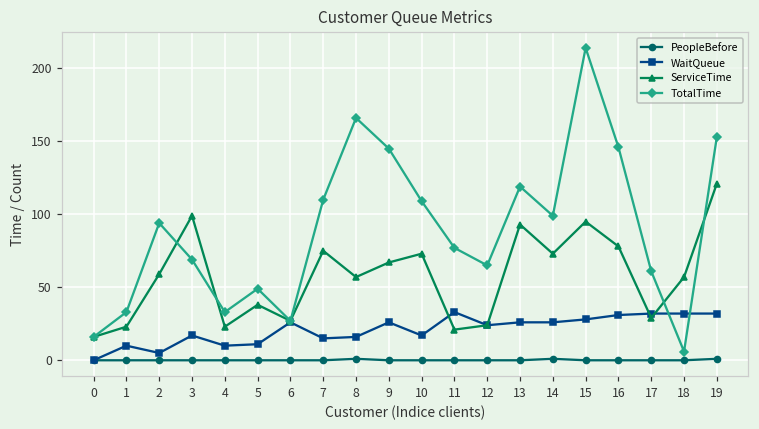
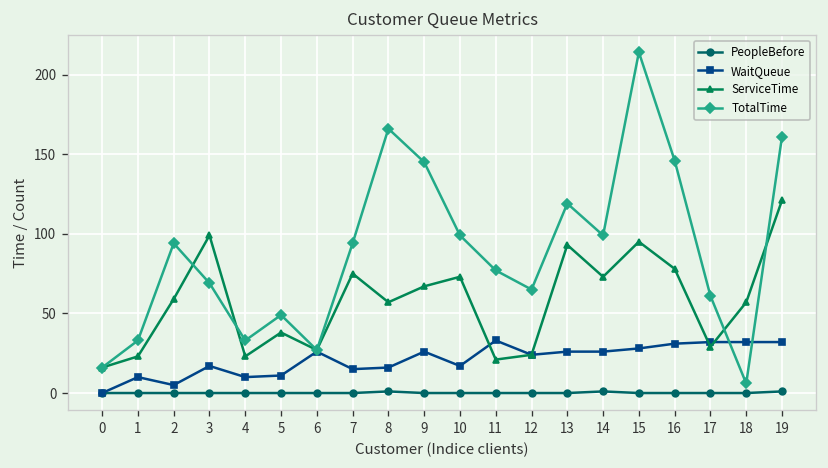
  {
    "TotalTime": {
      "1": 33,
      "2": 94,
      "3": 69,
      "4": 33,
      "5": 49,
-     "7": 110,
+     "7": 94,
      "8": 166,
      "9": 145,
-     "10": 109,
+     "10": 99,
      "11": 77,
      "12": 65,
      "13": 119,
      "14": 99,
      "15": 214,
      "16": 146,
      "17": 61,
      "18": 6,
-     "19": 153
+     "19": 161
    }
  }
